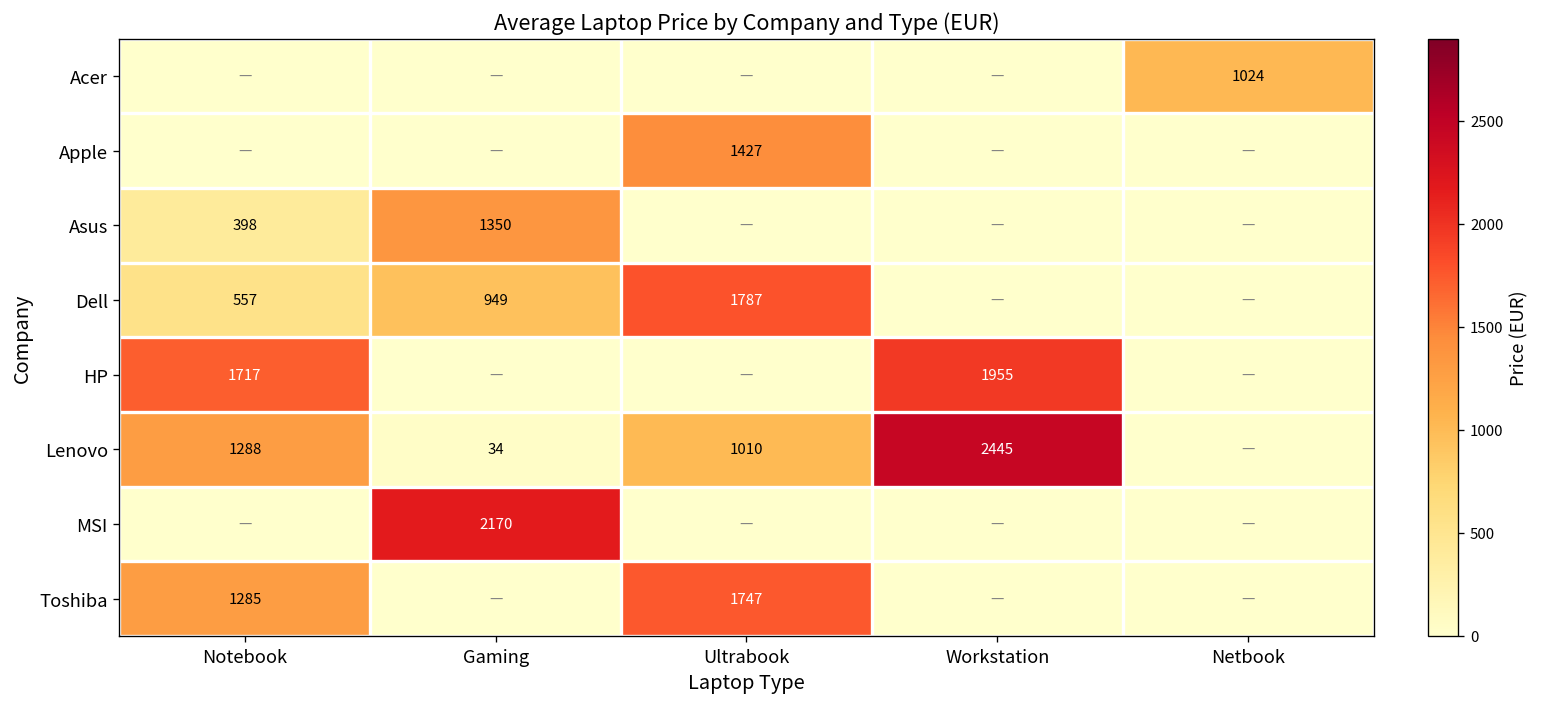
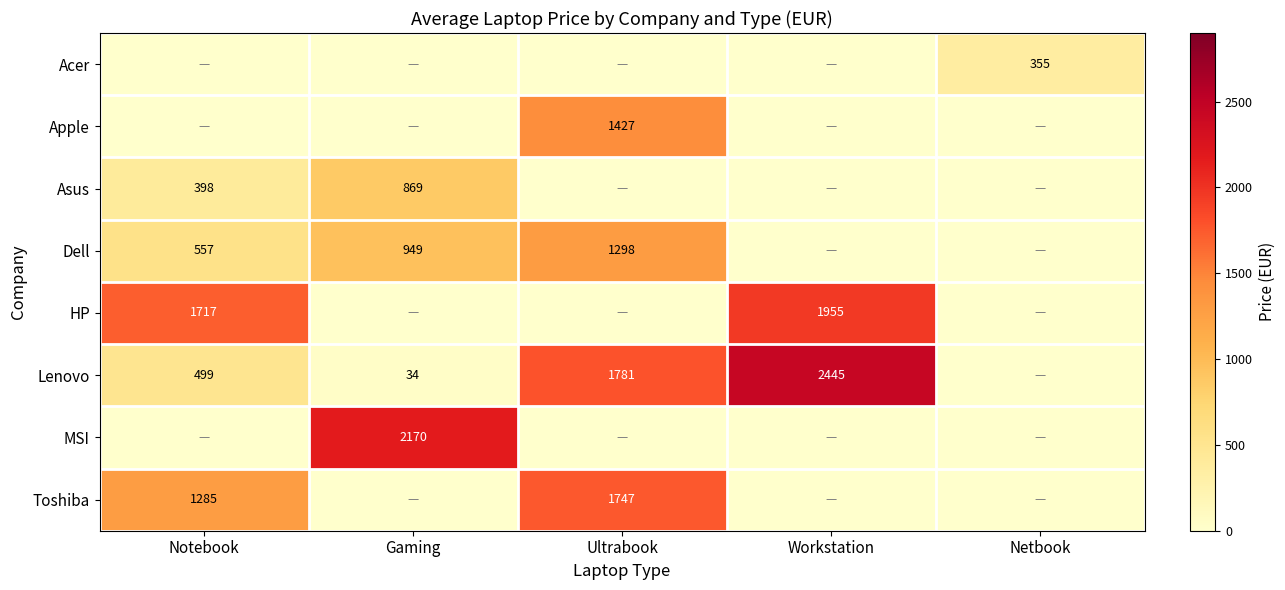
  {
    "Acer": {
-     "Netbook": 1024
+     "Netbook": 355
    },
    "Apple": {
      "Ultrabook": 1427
    },
    "Asus": {
      "Notebook": 398,
-     "Gaming": 1350
+     "Gaming": 869
    },
    "Dell": {
      "Notebook": 557,
      "Gaming": 949,
-     "Ultrabook": 1787
+     "Ultrabook": 1298
    },
    "HP": {
      "Notebook": 1717,
      "Workstation": 1955
    },
    "Lenovo": {
-     "Notebook": 1288,
+     "Notebook": 499,
      "Gaming": 34,
-     "Ultrabook": 1010,
+     "Ultrabook": 1781,
      "Workstation": 2445
    },
    "MSI": {
      "Gaming": 2170
    },
    "Toshiba": {
      "Notebook": 1285,
      "Ultrabook": 1747
    }
  }
